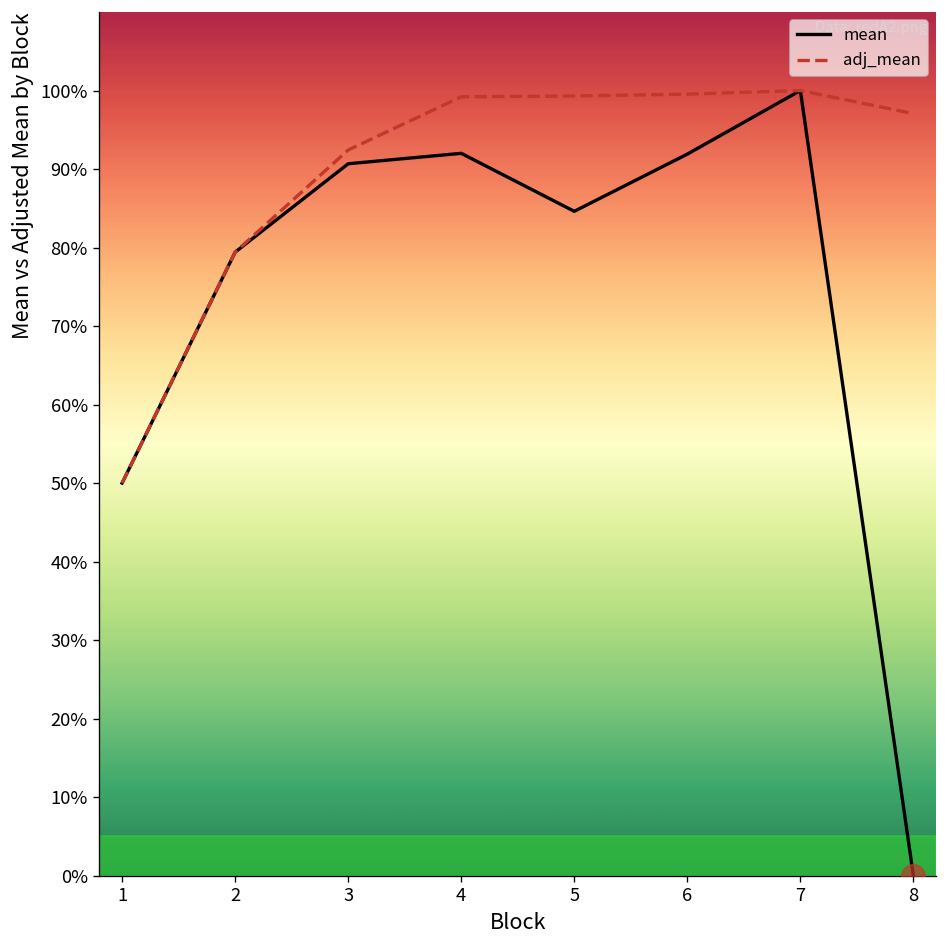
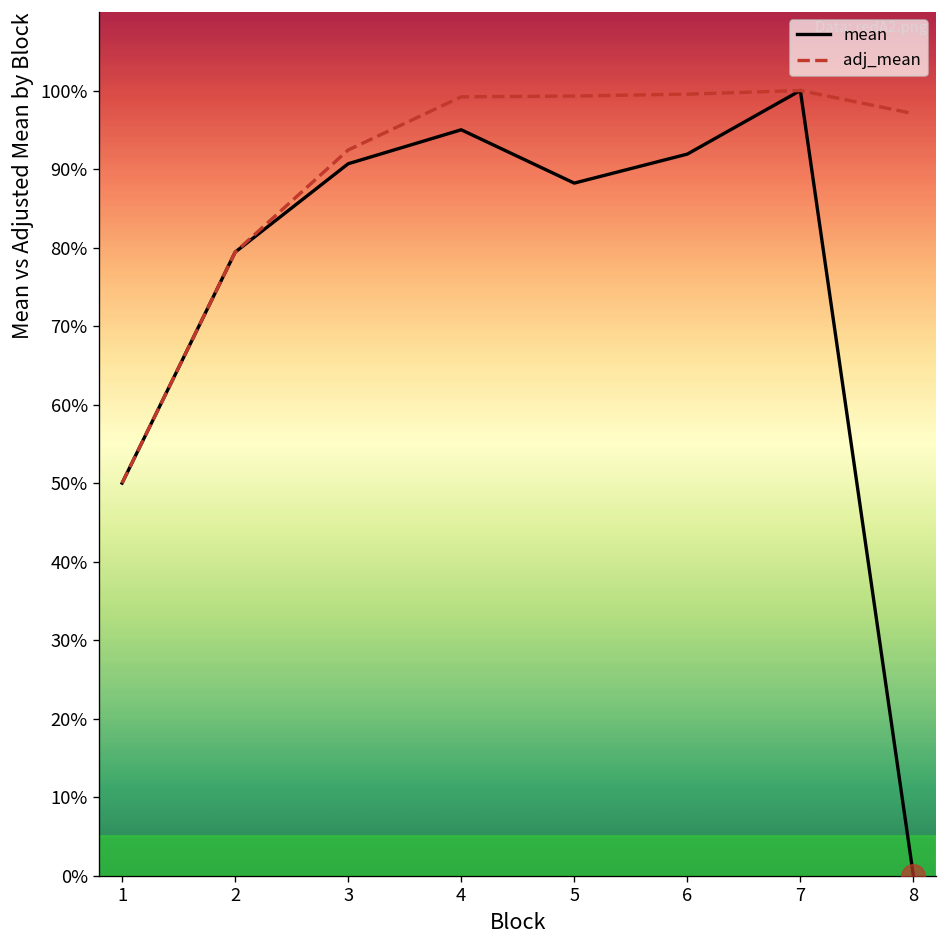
  {
    "mean": {
      "3": "91%",
-     "4": "92%",
-     "5": "85%",
+     "4": "95%",
+     "5": "88%",
      "6": "92%"
    }
  }
